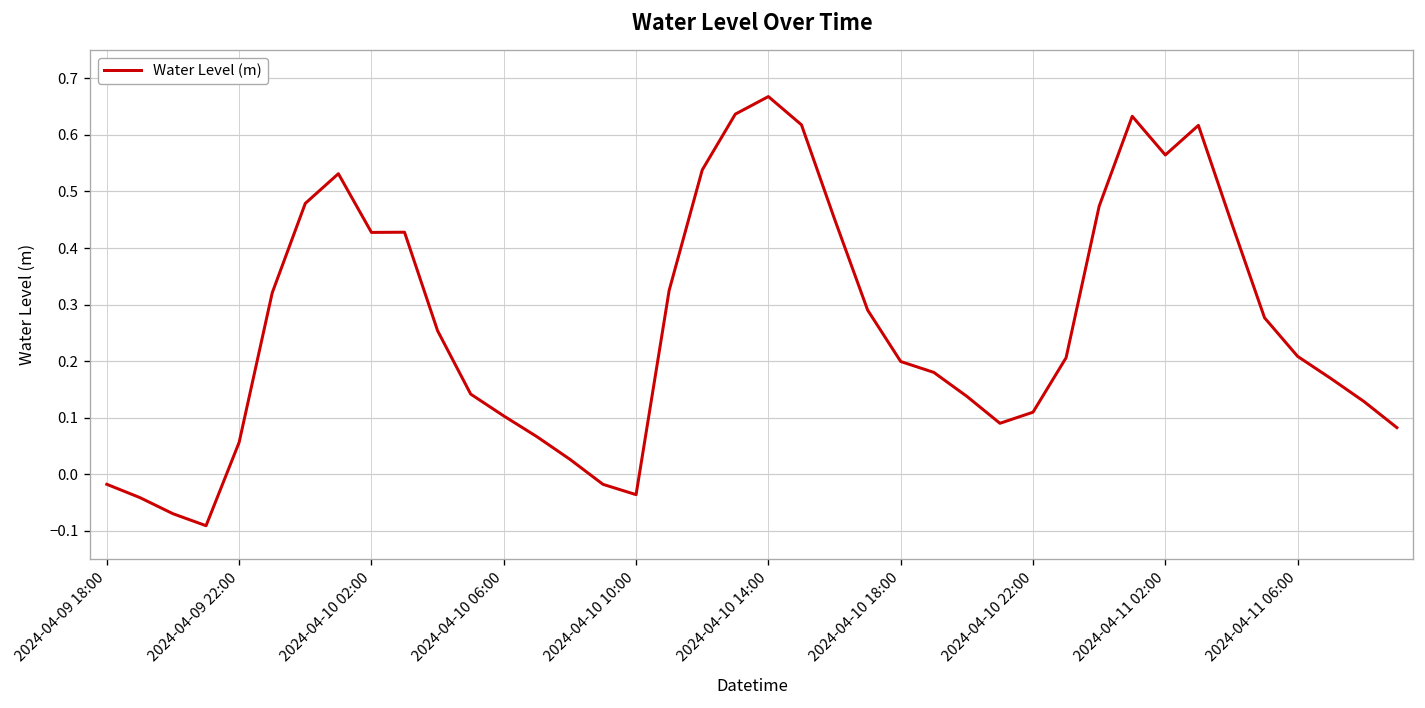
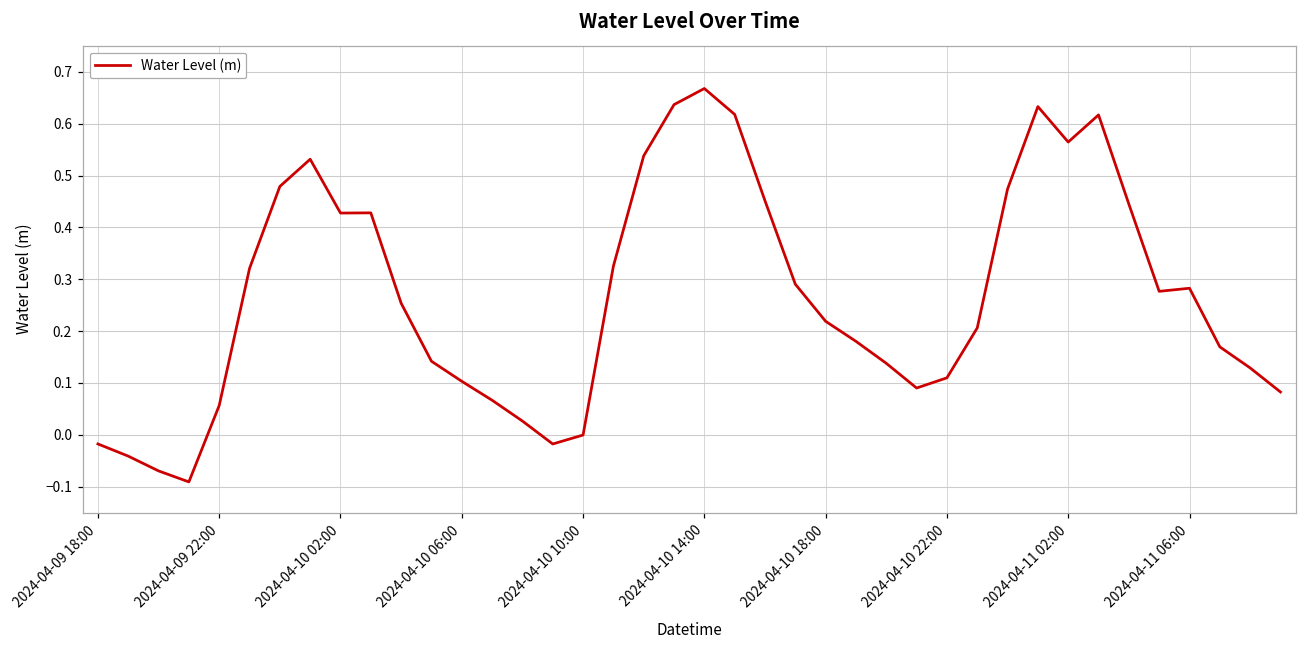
  {
    "2024-04-09 18:00": -0.02,
    "2024-04-09 22:00": 0.06,
    "2024-04-10 02:00": 0.43,
    "2024-04-10 06:00": 0.10,
-   "2024-04-10 10:00": -0.04,
+   "2024-04-10 10:00": 0.00,
    "2024-04-10 14:00": 0.67,
-   "2024-04-10 18:00": 0.20,
+   "2024-04-10 18:00": 0.22,
    "2024-04-10 22:00": 0.11,
    "2024-04-11 02:00": 0.56,
-   "2024-04-11 06:00": 0.21
+   "2024-04-11 06:00": 0.28
  }
